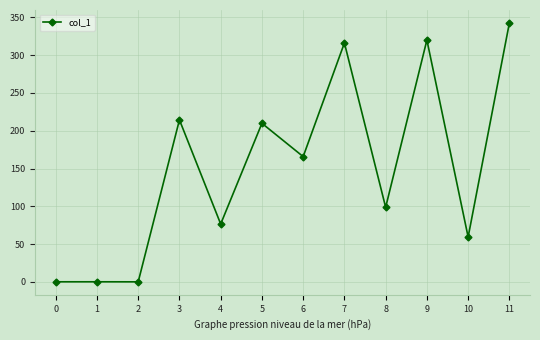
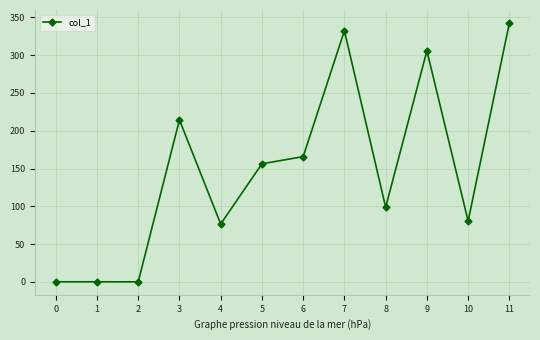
  {
    "0": 0,
    "1": 0,
    "2": 0,
    "3": 210,
    "4": 80,
-   "5": 210,
+   "5": 160,
    "6": 170,
-   "7": 320,
+   "7": 330,
    "8": 100,
-   "9": 320,
-   "10": 60,
+   "9": 310,
+   "10": 80,
    "11": 340
  }
